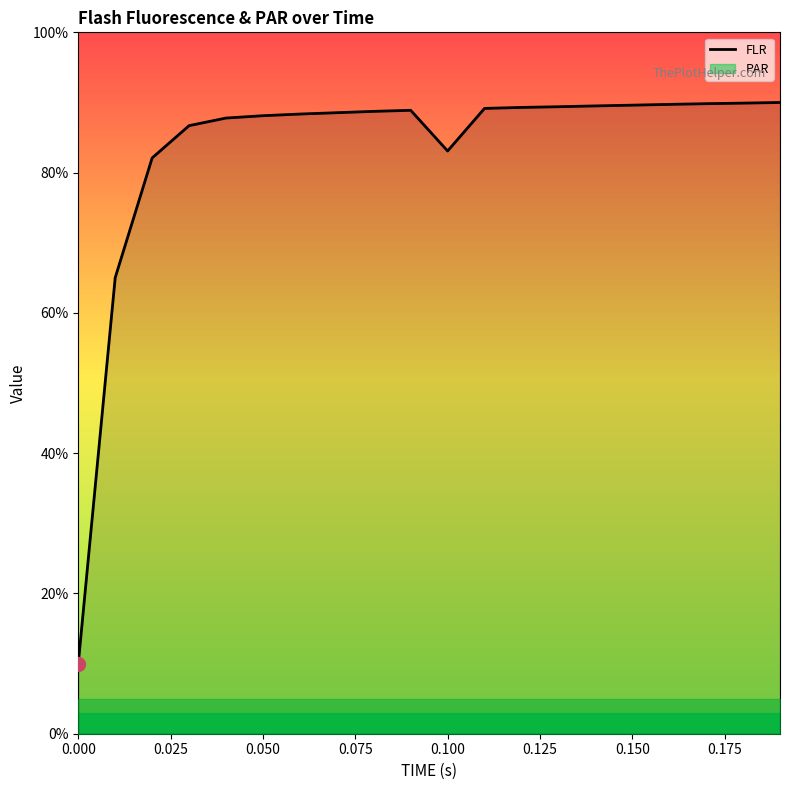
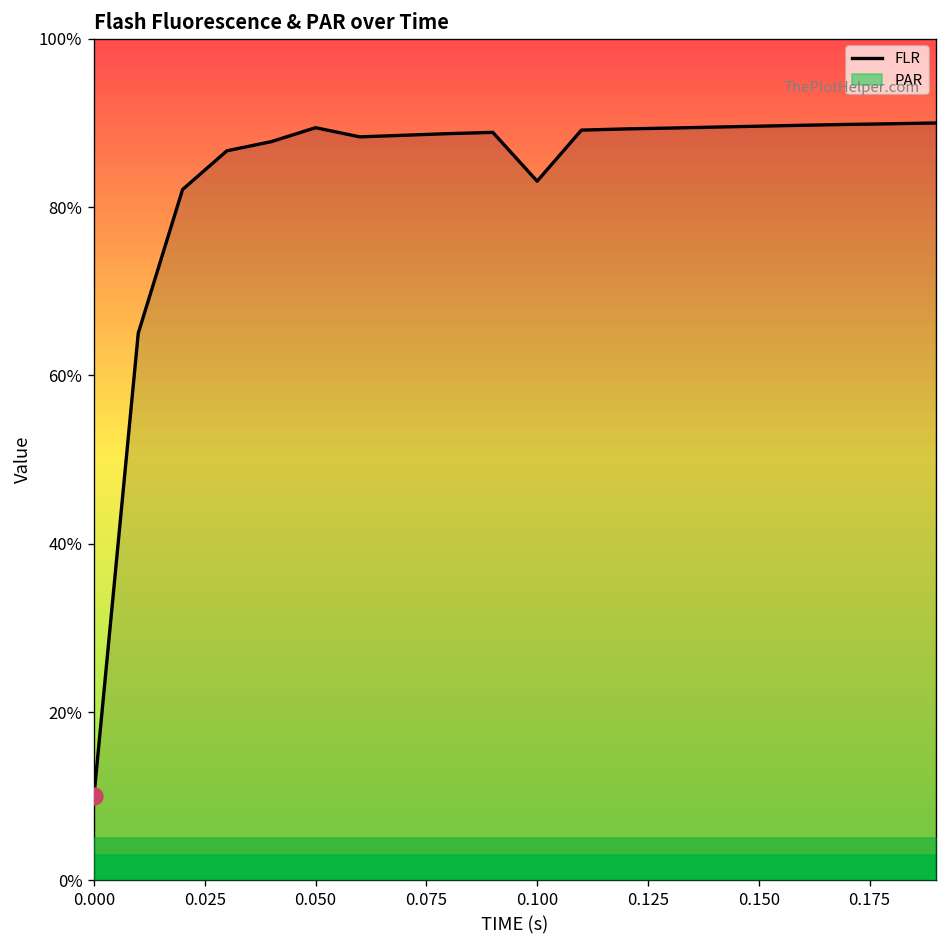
  {
    "FLR": {
-     "0.050": "88%",
+     "0.050": "89%",
      "0.100": "83%",
      "0.150": "90%"
    },
    "PAR": {
      "0.000": "5%",
      "0.050": "5%",
      "0.100": "5%",
      "0.150": "5%"
    }
  }
